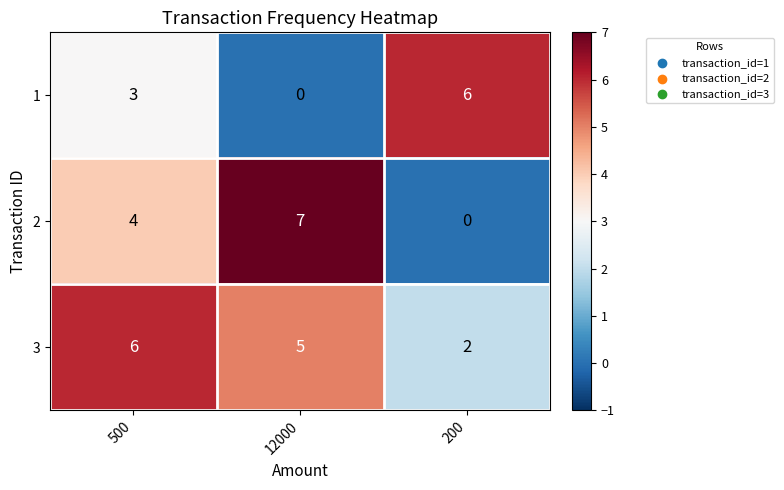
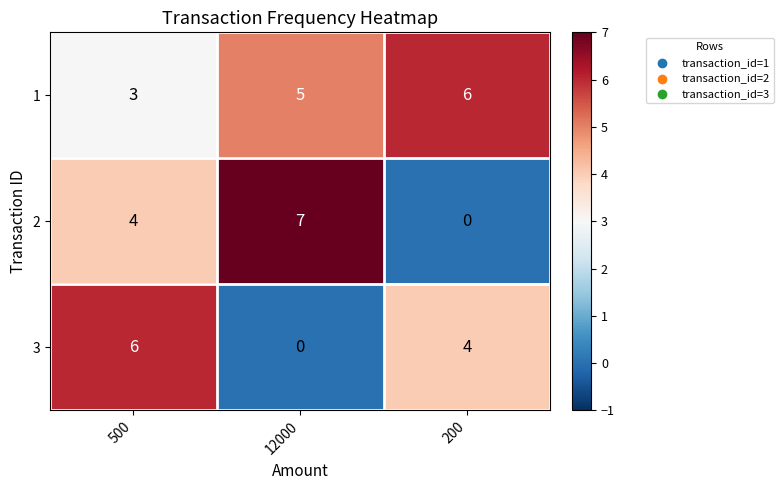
  {
    "1": {
      "500": 3,
-     "12000": 0,
+     "12000": 5,
      "200": 6
    },
    "2": {
      "500": 4,
      "12000": 7,
      "200": 0
    },
    "3": {
      "500": 6,
-     "12000": 5,
-     "200": 2
+     "12000": 0,
+     "200": 4
    }
  }
